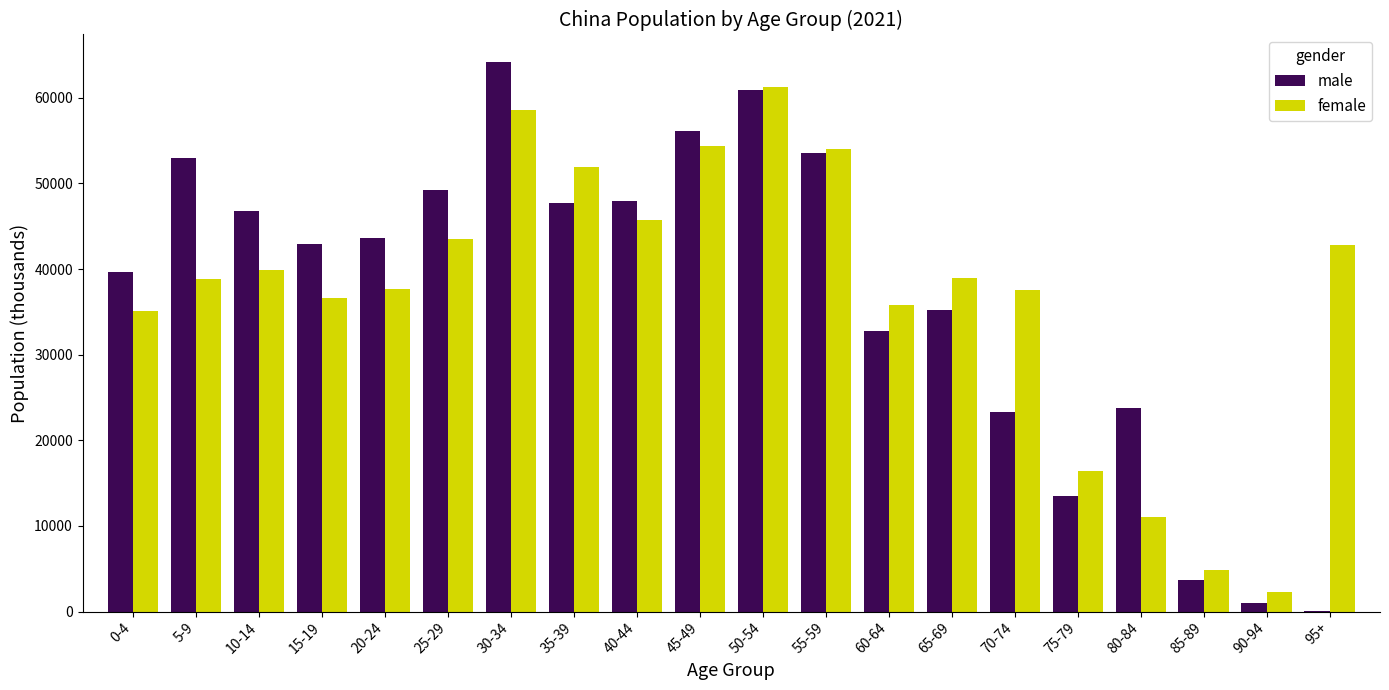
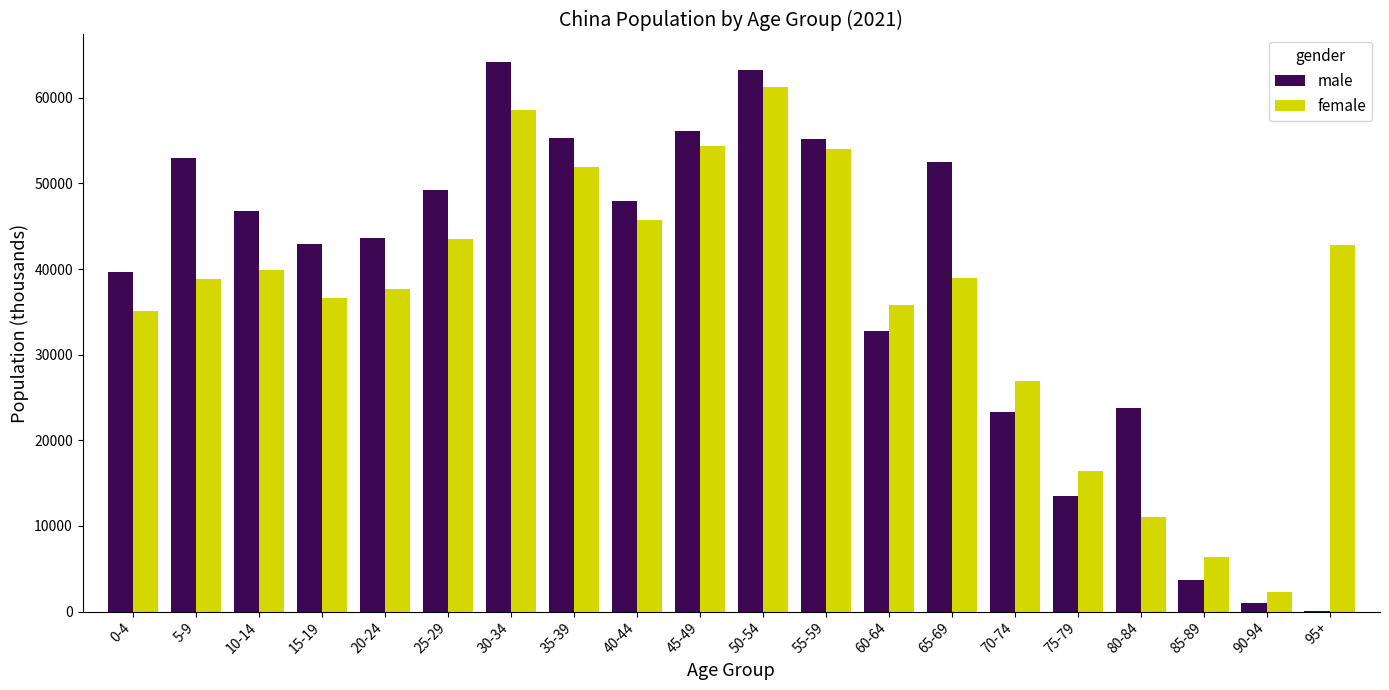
  {
    "male": {
      "0-4": 40000,
      "5-9": 53000,
      "10-14": 47000,
      "15-19": 43000,
      "20-24": 44000,
      "25-29": 49000,
      "30-34": 64000,
-     "35-39": 48000,
+     "35-39": 55000,
      "40-44": 48000,
      "45-49": 56000,
-     "50-54": 61000,
-     "55-59": 54000,
+     "50-54": 63000,
+     "55-59": 55000,
      "60-64": 33000,
-     "65-69": 35000,
+     "65-69": 53000,
      "70-74": 23000,
      "75-79": 14000,
      "80-84": 24000,
      "85-89": 4000,
      "90-94": 1000
    },
    "female": {
      "0-4": 35000,
      "5-9": 39000,
      "10-14": 40000,
      "15-19": 37000,
      "20-24": 38000,
      "25-29": 44000,
      "30-34": 59000,
      "35-39": 52000,
      "40-44": 46000,
      "45-49": 54000,
      "50-54": 61000,
      "55-59": 54000,
      "60-64": 36000,
      "65-69": 39000,
-     "70-74": 38000,
+     "70-74": 27000,
      "75-79": 16000,
      "80-84": 11000,
-     "85-89": 5000,
+     "85-89": 6000,
      "90-94": 2000,
      "95+": 43000
    }
  }
